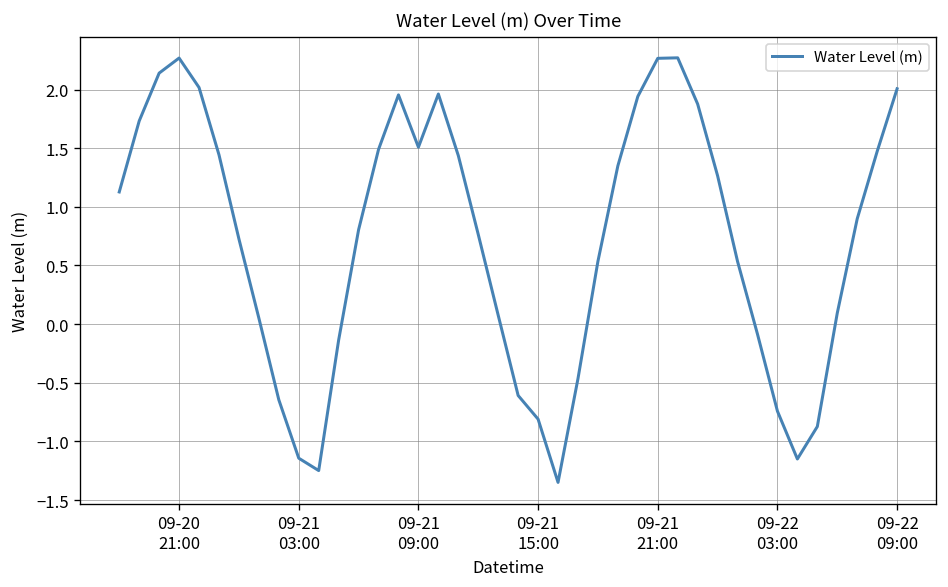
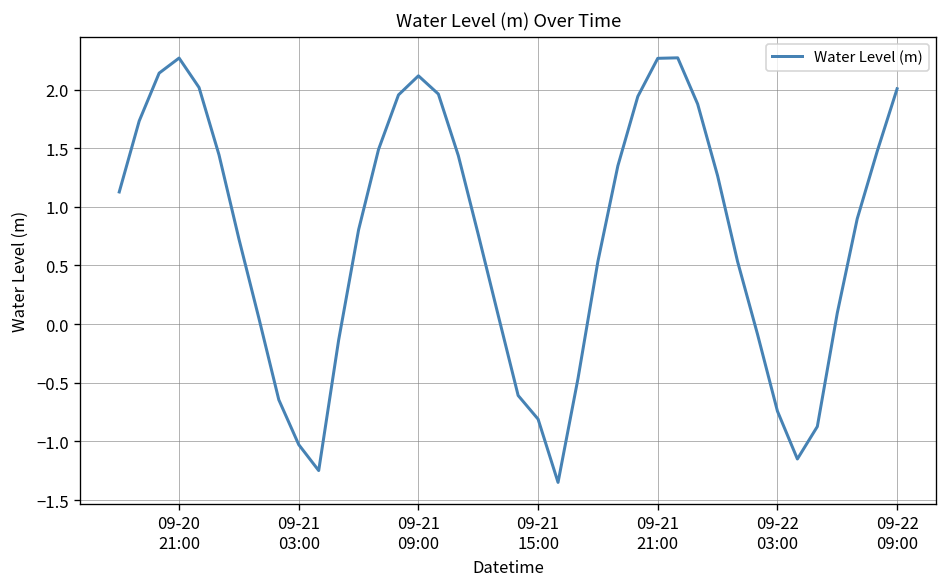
  {
    "09-20 21:00": 2.3,
-   "09-21 03:00": -1.1,
-   "09-21 09:00": 1.5,
+   "09-21 03:00": -1.0,
+   "09-21 09:00": 2.1,
    "09-21 15:00": -0.8,
    "09-21 21:00": 2.3,
    "09-22 03:00": -0.7,
    "09-22 09:00": 2.0
  }
